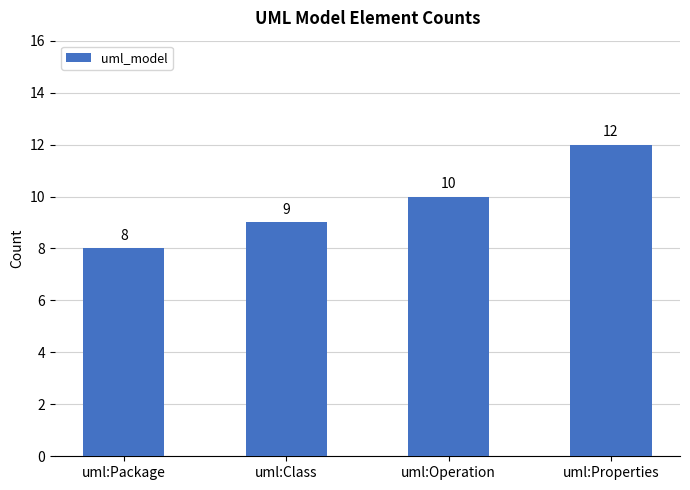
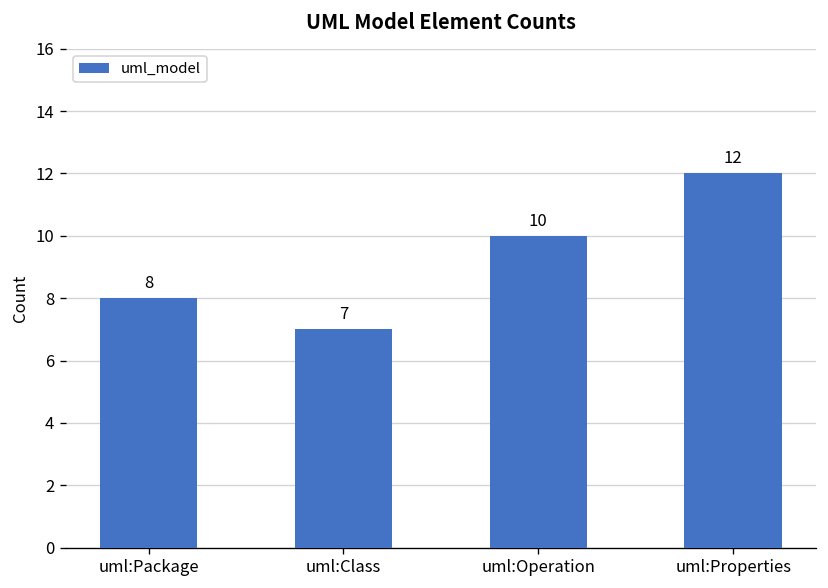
  {
    "uml:Package": 8,
-   "uml:Class": 9,
+   "uml:Class": 7,
    "uml:Operation": 10,
    "uml:Properties": 12
  }
